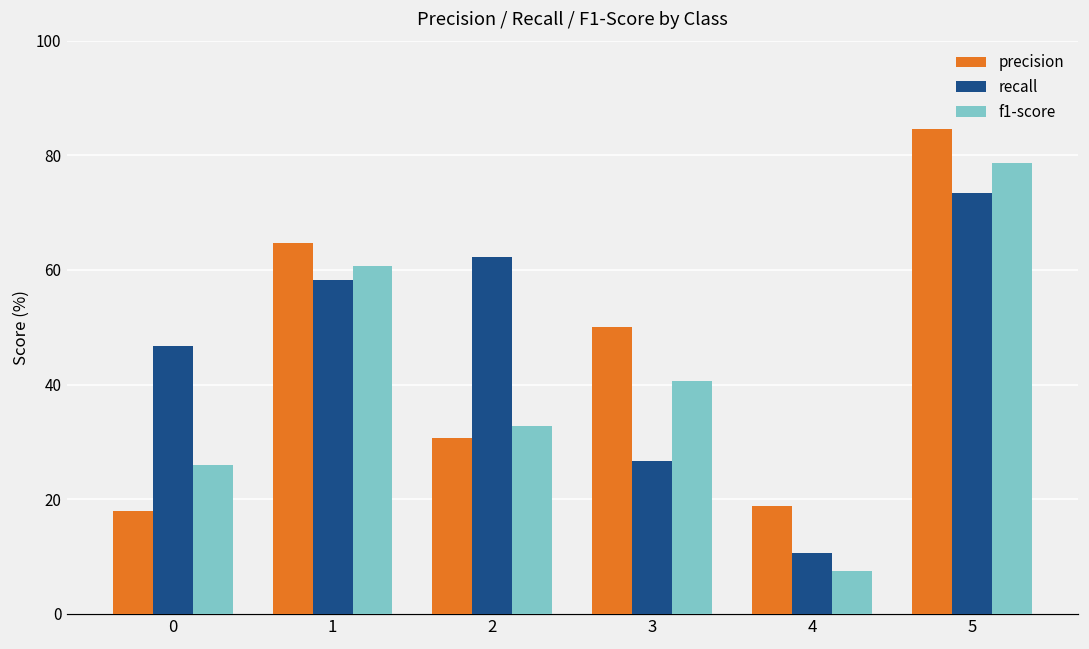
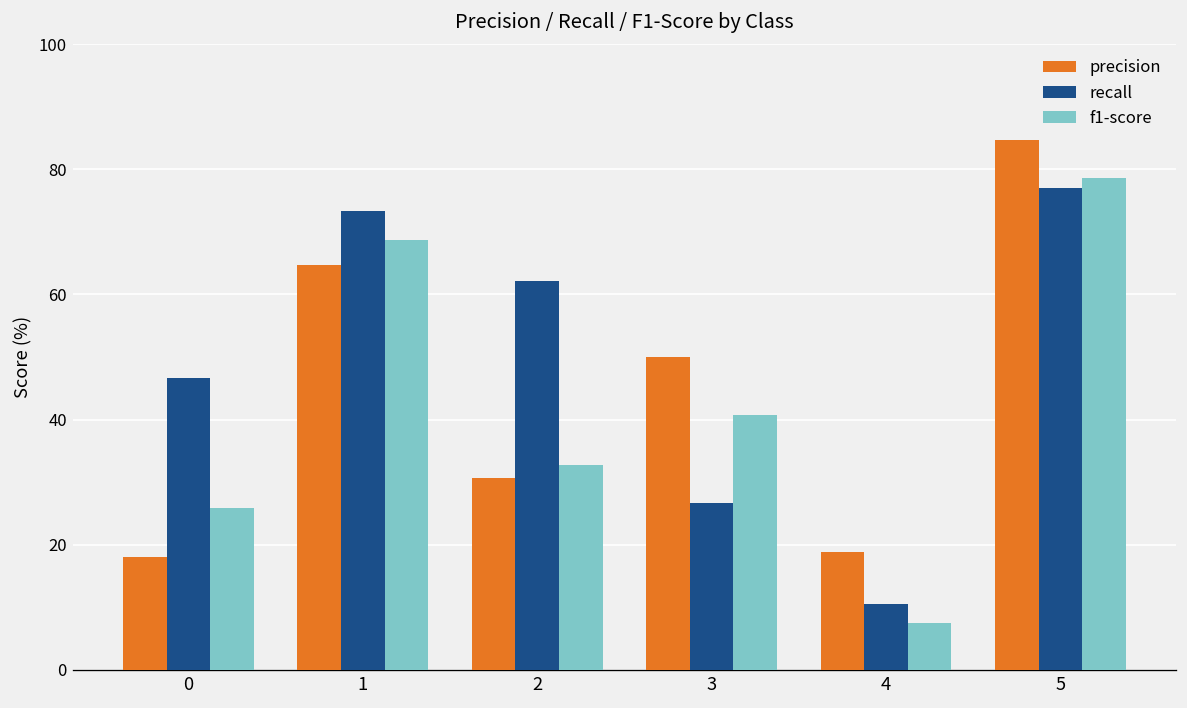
  {
    "precision": {
      "0": 18,
      "1": 65,
      "2": 31,
      "3": 50,
      "4": 19,
      "5": 85
    },
    "recall": {
      "0": 47,
-     "1": 58,
+     "1": 73,
      "2": 62,
      "3": 27,
      "4": 11,
-     "5": 73
+     "5": 77
    },
    "f1-score": {
      "0": 26,
-     "1": 61,
+     "1": 69,
      "2": 33,
      "3": 41,
      "4": 7,
      "5": 79
    }
  }
